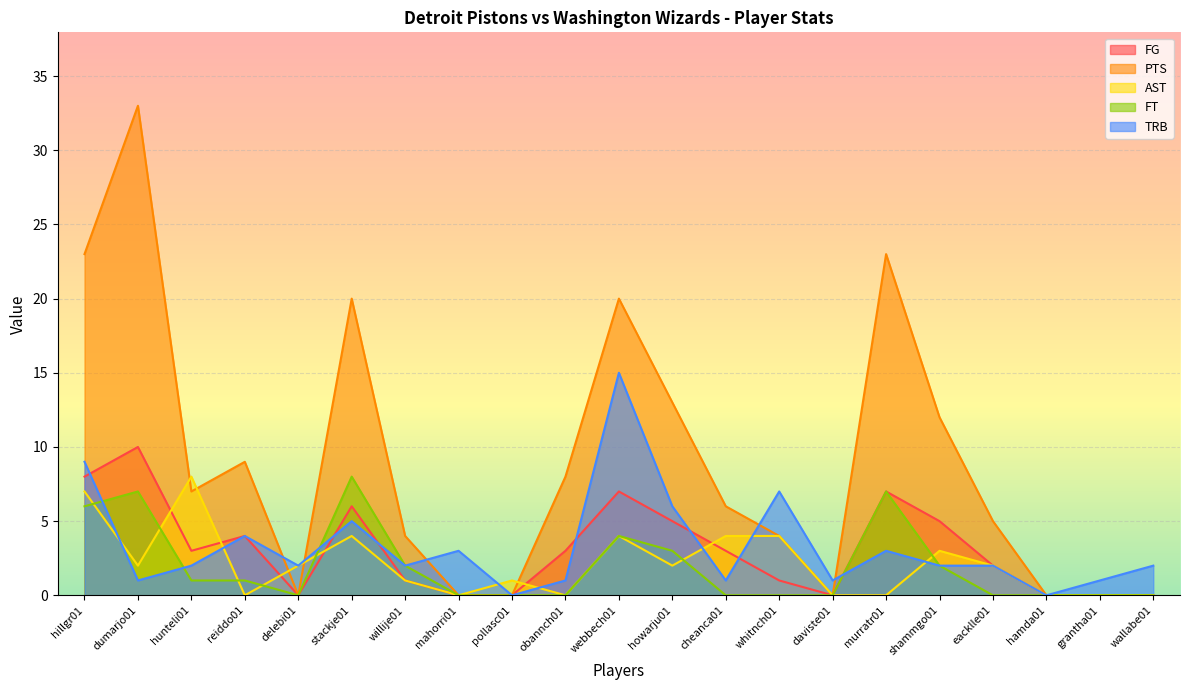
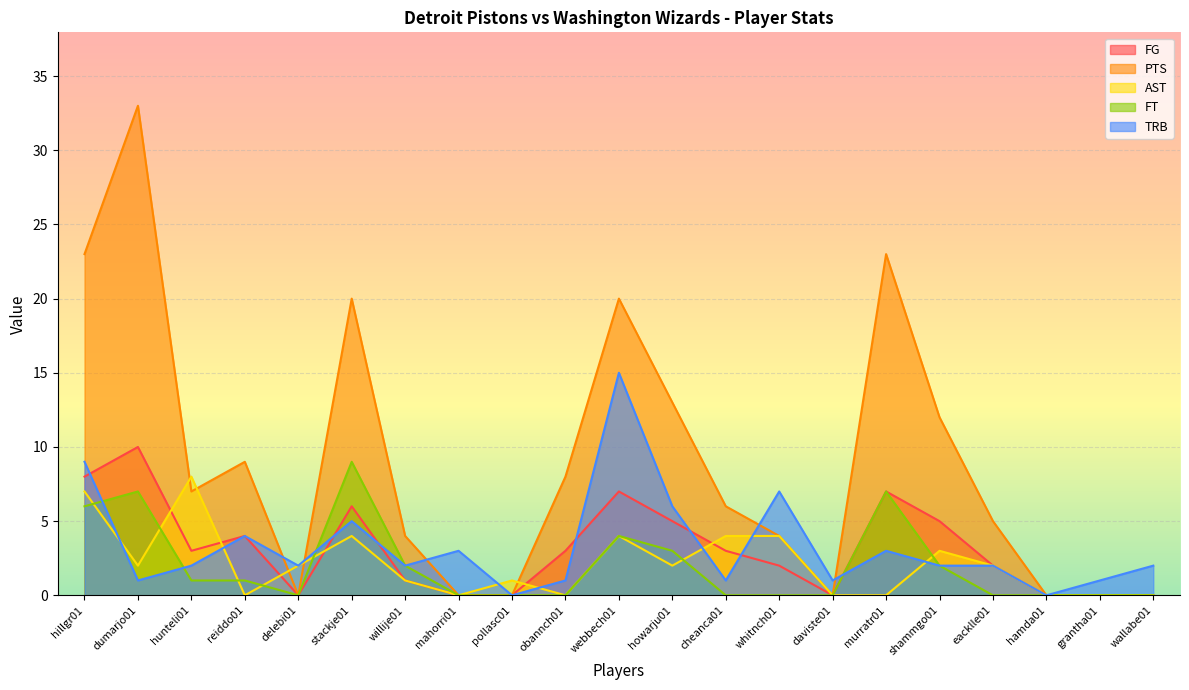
  {
    "FG": {
      "hillgr01": 8,
      "dumarjo01": 10,
      "hunteli01": 3,
      "stackje01": 6,
      "obannch01": 3,
      "webbech01": 7,
      "howarju01": 5,
      "cheanca01": 3,
-     "whitnch01": 1,
+     "whitnch01": 2,
      "shammgo01": 5
    },
    "PTS": {
      "hillgr01": 23,
      "dumarjo01": 33,
      "hunteli01": 7,
      "reiddo01": 9,
      "stackje01": 20,
      "willije01": 4,
      "obannch01": 8,
      "webbech01": 20,
      "howarju01": 13,
      "cheanca01": 6,
      "murratr01": 23,
      "shammgo01": 12,
      "eacklle01": 5
    },
    "AST": {
      "hillgr01": 7,
      "dumarjo01": 2,
      "hunteli01": 8,
      "reiddo01": 0,
      "stackje01": 4,
      "pollasc01": 1,
      "howarju01": 2,
      "cheanca01": 4,
      "murratr01": 0,
      "shammgo01": 3
    },
    "FT": {
      "hillgr01": 6,
      "dumarjo01": 7,
      "hunteli01": 1,
      "reiddo01": 1,
-     "stackje01": 8,
+     "stackje01": 9,
      "howarju01": 3,
      "cheanca01": 0,
      "whitnch01": 0,
      "eacklle01": 0
    },
    "TRB": {
      "hillgr01": 9,
      "dumarjo01": 1,
      "hunteli01": 2,
      "stackje01": 5,
      "mahorri01": 3,
      "obannch01": 1,
      "webbech01": 15,
      "howarju01": 6,
      "cheanca01": 1,
      "whitnch01": 7,
      "daviste01": 1,
      "murratr01": 3,
      "grantha01": 1,
      "wallabe01": 2
    }
  }
